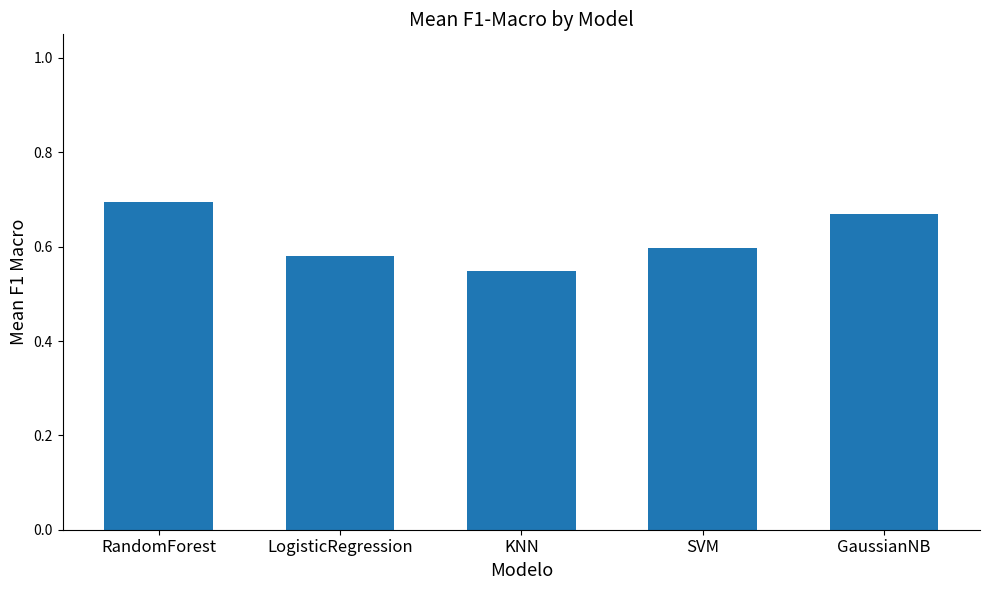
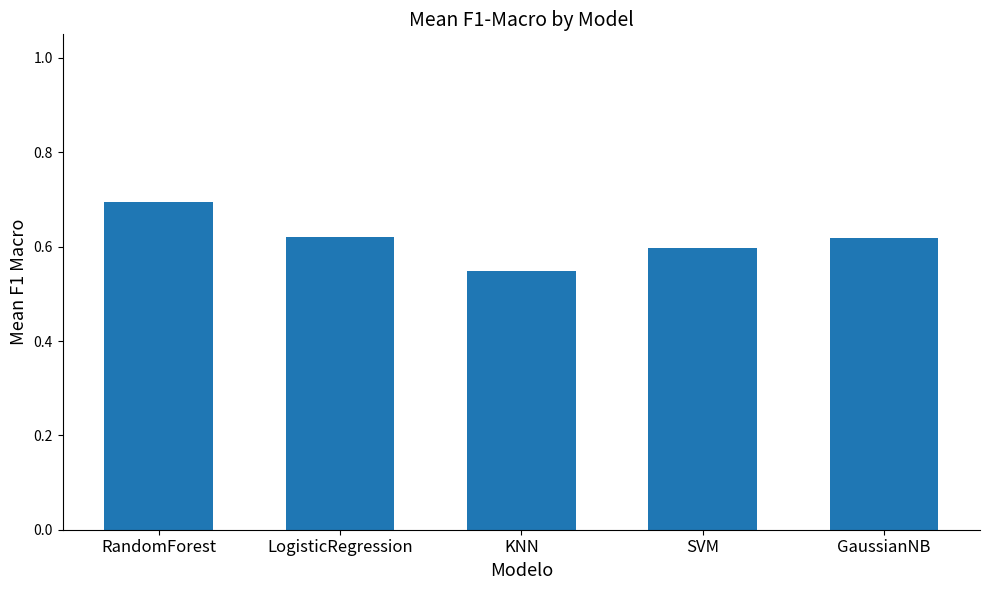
  {
    "RandomForest": 0.69,
-   "LogisticRegression": 0.58,
+   "LogisticRegression": 0.62,
    "KNN": 0.55,
    "SVM": 0.60,
-   "GaussianNB": 0.67
+   "GaussianNB": 0.62
  }
